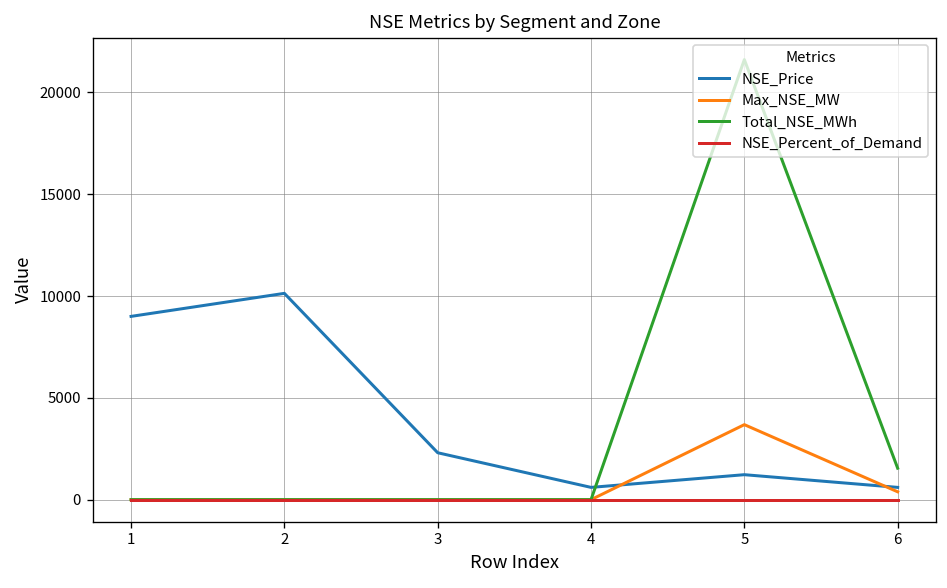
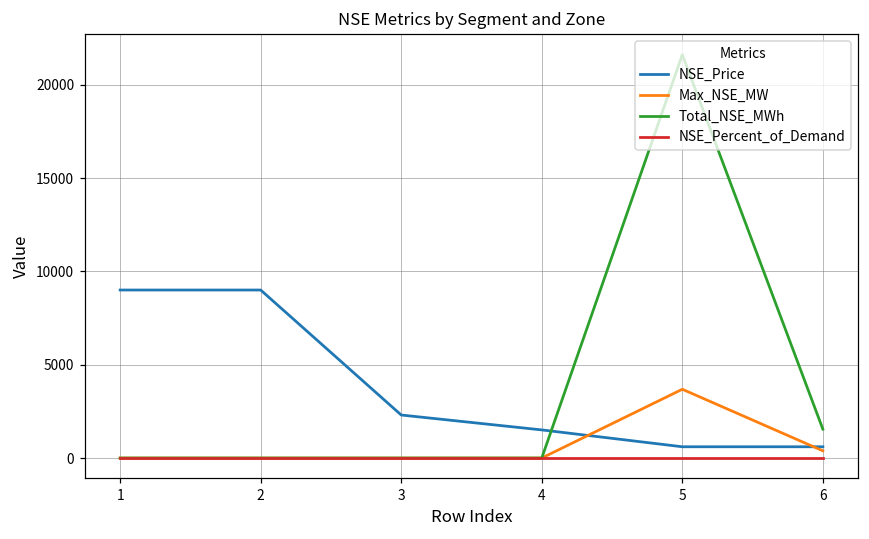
  {
    "NSE_Price": {
      "1": 9000,
-     "2": 10100,
+     "2": 9000,
      "3": 2300,
-     "4": 600,
-     "5": 1200,
+     "4": 1500,
+     "5": 600,
      "6": 600
    },
    "Max_NSE_MW": {
      "5": 3700,
      "6": 400
    },
    "Total_NSE_MWh": {
      "6": 1500
    },
    "NSE_Percent_of_Demand": {
      "5": 0,
      "6": 0
    }
  }
